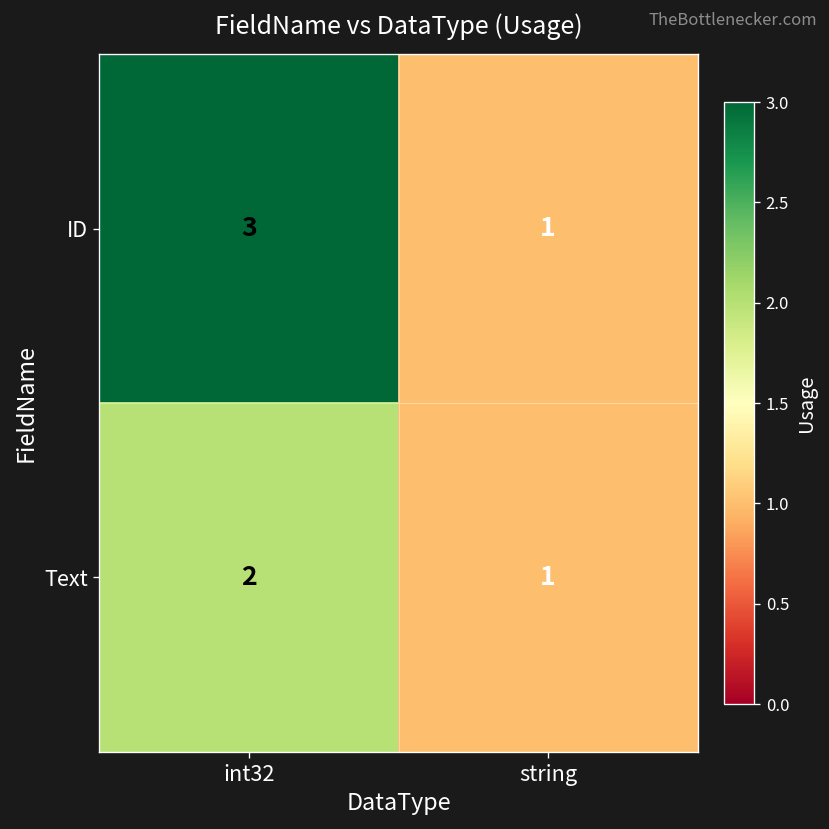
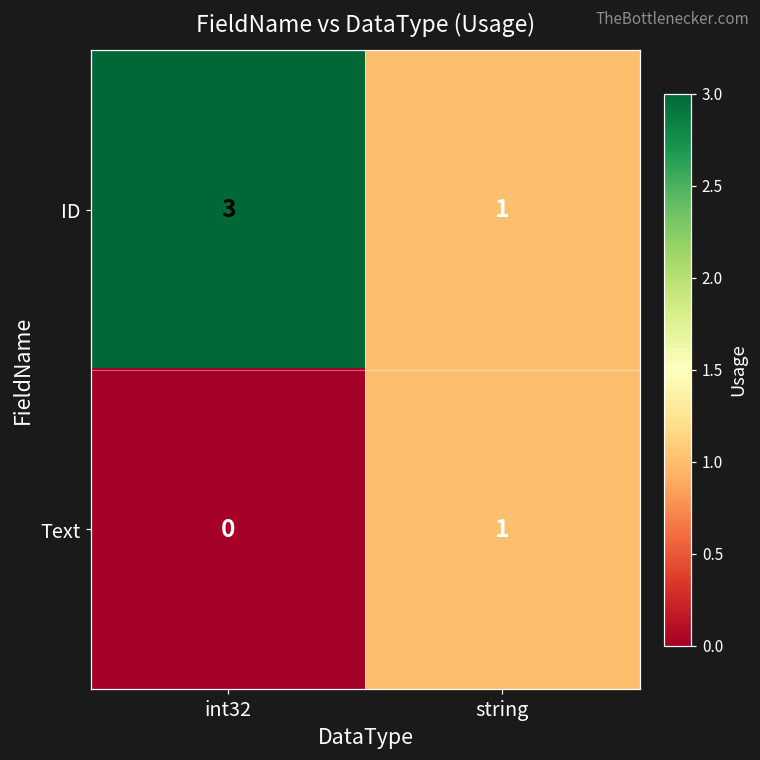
  {
    "ID": {
      "int32": 3,
      "string": 1
    },
    "Text": {
-     "int32": 2,
+     "int32": 0,
      "string": 1
    }
  }
